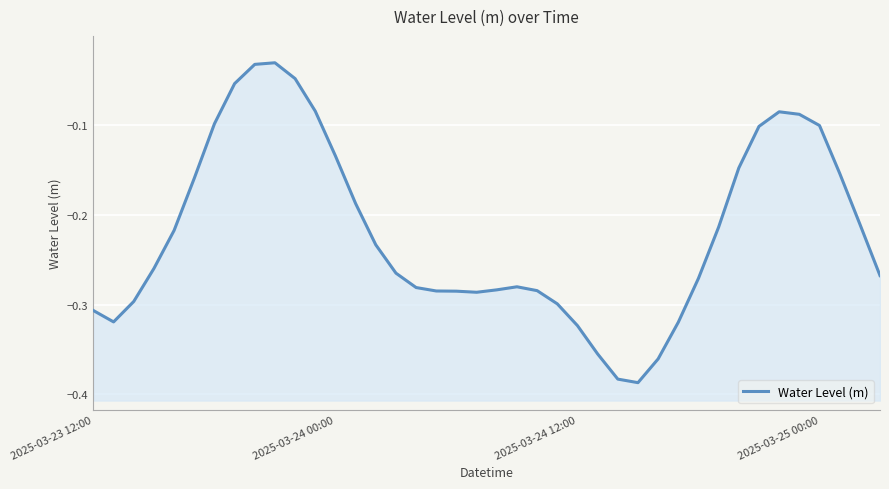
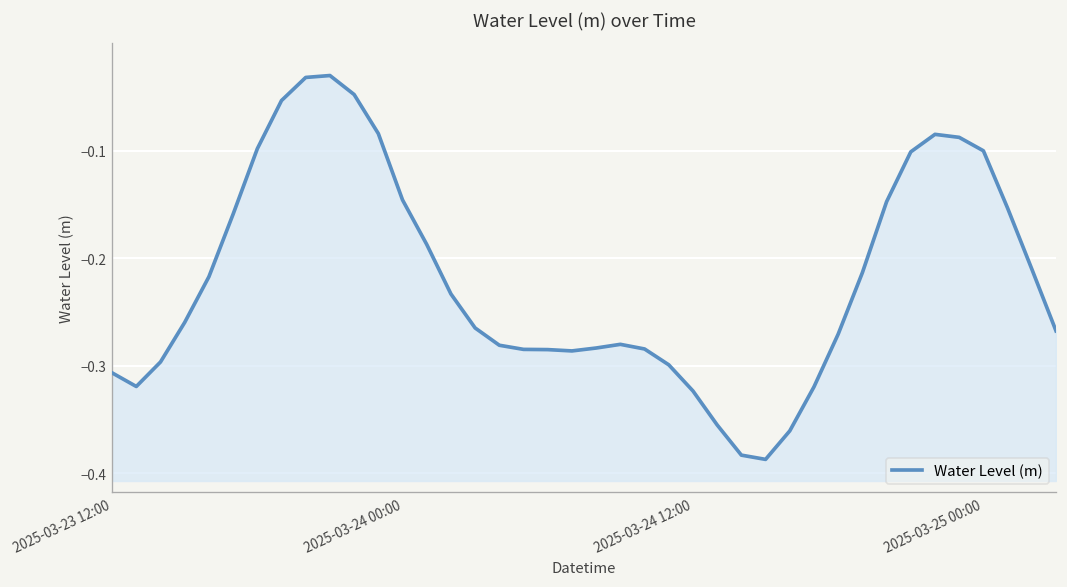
  {
    "2025-03-23 12:00": -0.31,
-   "2025-03-24 00:00": -0.13,
+   "2025-03-24 00:00": -0.15,
    "2025-03-24 12:00": -0.32,
    "2025-03-25 00:00": -0.10
  }
